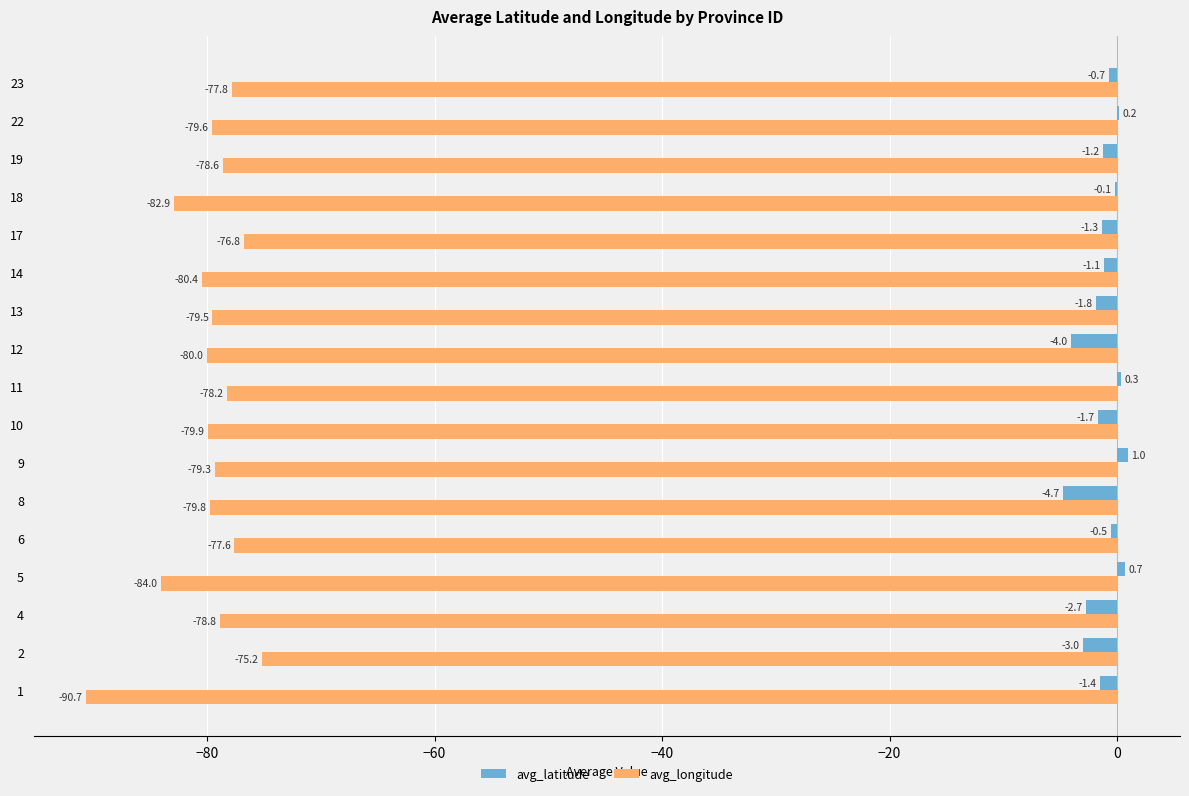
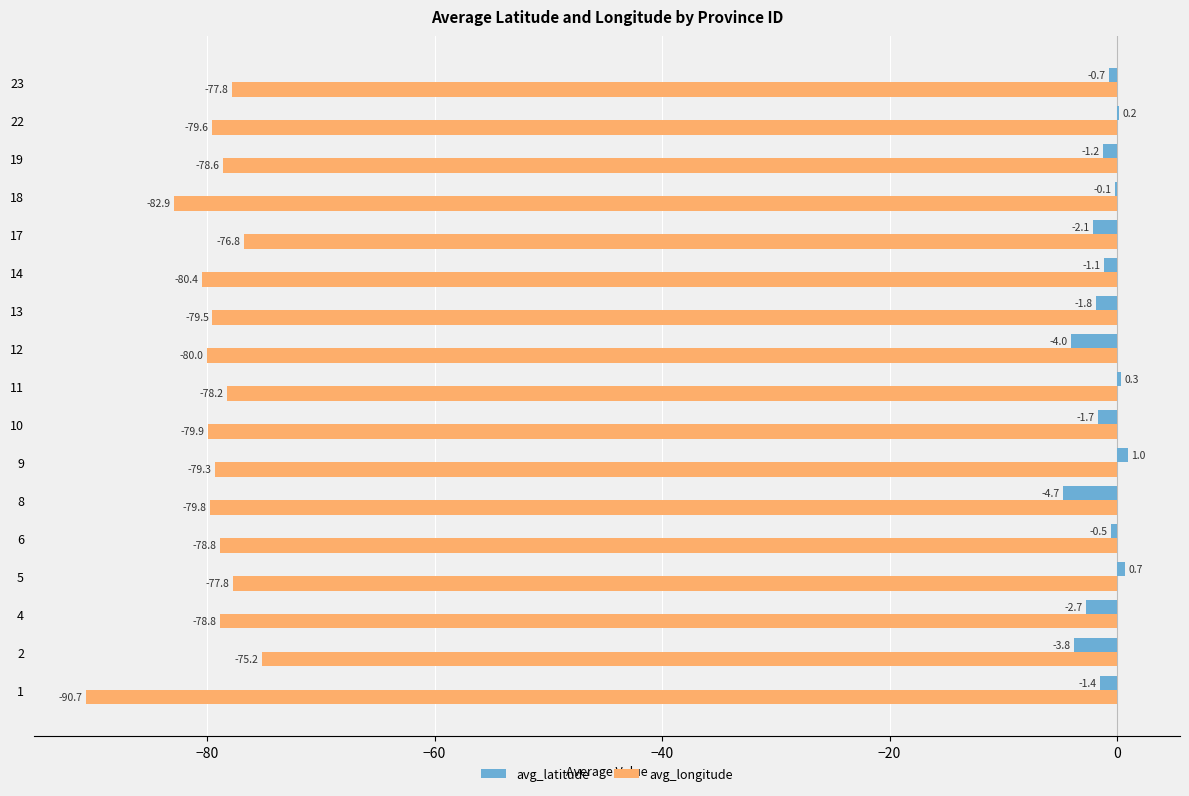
  {
    "avg_latitude": {
      "23": -0.7,
      "22": 0.2,
      "19": -1.2,
      "18": -0.1,
-     "17": -1.3,
+     "17": -2.1,
      "14": -1.1,
      "13": -1.8,
      "12": -4.0,
      "11": 0.3,
      "10": -1.7,
      "9": 1.0,
      "8": -4.7,
      "6": -0.5,
      "5": 0.7,
      "4": -2.7,
-     "2": -3.0,
+     "2": -3.8,
      "1": -1.4
    },
    "avg_longitude": {
      "23": -77.8,
      "22": -79.6,
      "19": -78.6,
      "18": -82.9,
      "17": -76.8,
      "14": -80.4,
      "13": -79.5,
      "12": -80.0,
      "11": -78.2,
      "10": -79.9,
      "9": -79.3,
      "8": -79.8,
-     "6": -77.6,
-     "5": -84.0,
+     "6": -78.8,
+     "5": -77.8,
      "4": -78.8,
      "2": -75.2,
      "1": -90.7
    }
  }
